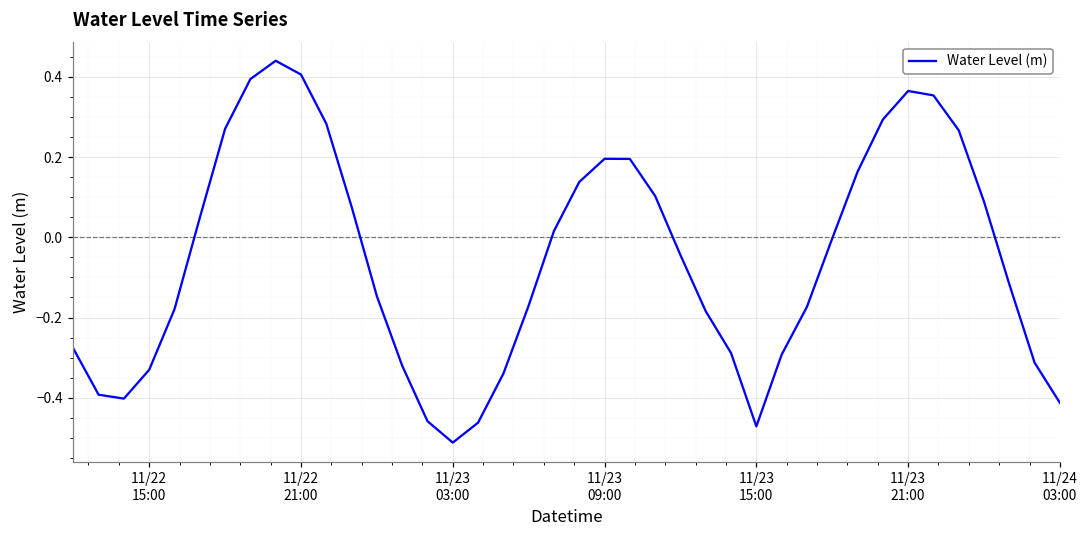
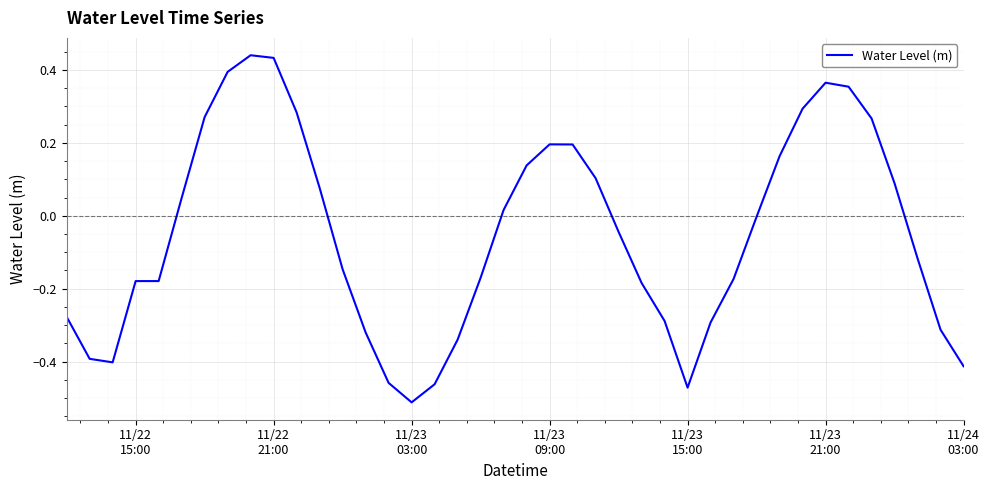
  {
-   "11/22 15:00": -0.33,
-   "11/22 21:00": 0.41,
+   "11/22 15:00": -0.18,
+   "11/22 21:00": 0.43,
    "11/23 03:00": -0.51,
    "11/23 09:00": 0.20,
    "11/23 15:00": -0.47,
    "11/23 21:00": 0.36,
    "11/24 03:00": -0.41
  }
